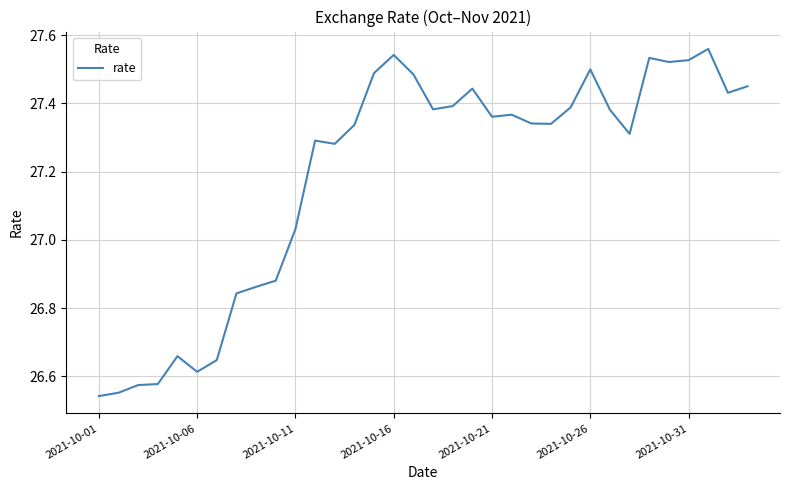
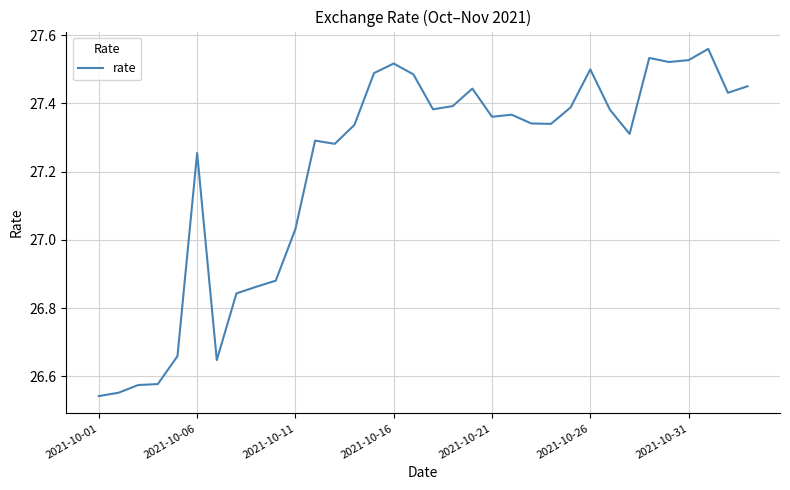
  {
    "2021-10-01": 26.54,
-   "2021-10-06": 26.61,
+   "2021-10-06": 27.25,
    "2021-10-11": 27.03,
-   "2021-10-16": 27.54,
+   "2021-10-16": 27.52,
    "2021-10-21": 27.36,
    "2021-10-26": 27.50,
    "2021-10-31": 27.53
  }
